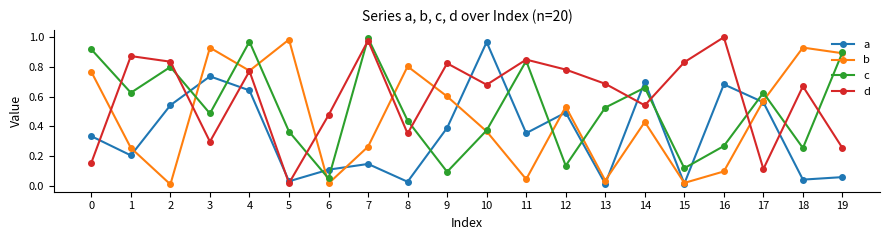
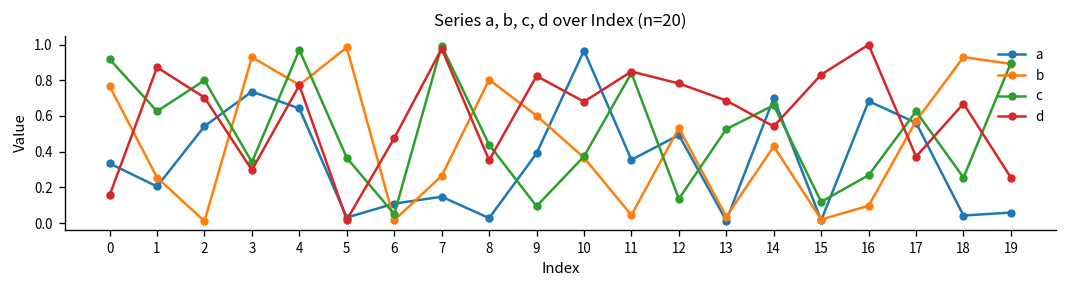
  {
    "a": {
      "0": 0.33,
      "1": 0.21,
      "2": 0.54,
      "3": 0.74,
      "4": 0.64,
      "6": 0.11,
      "7": 0.15,
      "8": 0.03,
      "9": 0.39,
      "10": 0.97,
      "11": 0.35,
      "12": 0.49,
      "13": 0.01,
      "14": 0.70,
      "16": 0.68,
      "18": 0.04,
      "19": 0.06
    },
    "b": {
      "0": 0.77,
      "1": 0.26,
      "2": 0.01,
      "3": 0.93,
      "5": 0.98,
      "6": 0.02,
      "7": 0.26,
      "8": 0.80,
      "9": 0.60,
      "11": 0.04,
      "12": 0.53,
      "13": 0.04,
      "14": 0.43,
      "16": 0.10,
      "18": 0.93
    },
    "c": {
      "0": 0.92,
      "1": 0.63,
      "2": 0.80,
-     "3": 0.49,
+     "3": 0.34,
      "4": 0.97,
      "5": 0.37,
      "6": 0.05,
      "8": 0.44,
      "9": 0.09,
      "12": 0.14,
      "13": 0.53,
      "14": 0.66,
      "15": 0.12,
      "16": 0.27,
      "17": 0.63,
      "18": 0.25
    },
    "d": {
      "0": 0.16,
      "1": 0.87,
-     "2": 0.83,
+     "2": 0.70,
      "3": 0.30,
      "6": 0.48,
      "8": 0.35,
      "9": 0.82,
      "10": 0.68,
      "12": 0.78,
      "13": 0.69,
      "14": 0.54,
      "15": 0.83,
      "16": 1.00,
-     "17": 0.11,
+     "17": 0.37,
      "18": 0.67,
      "19": 0.25
    }
  }
